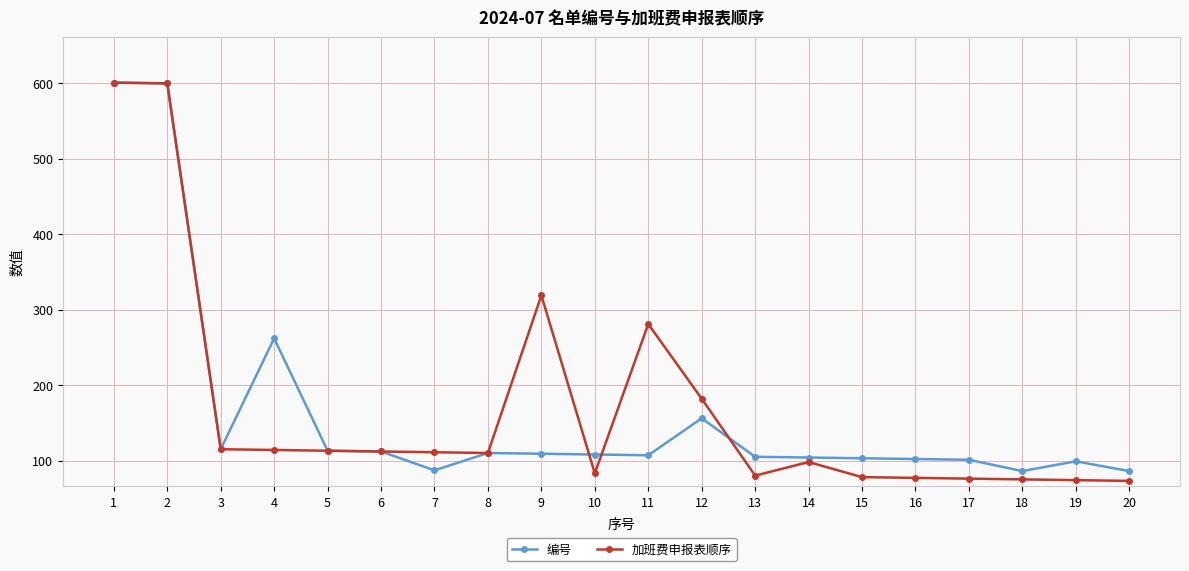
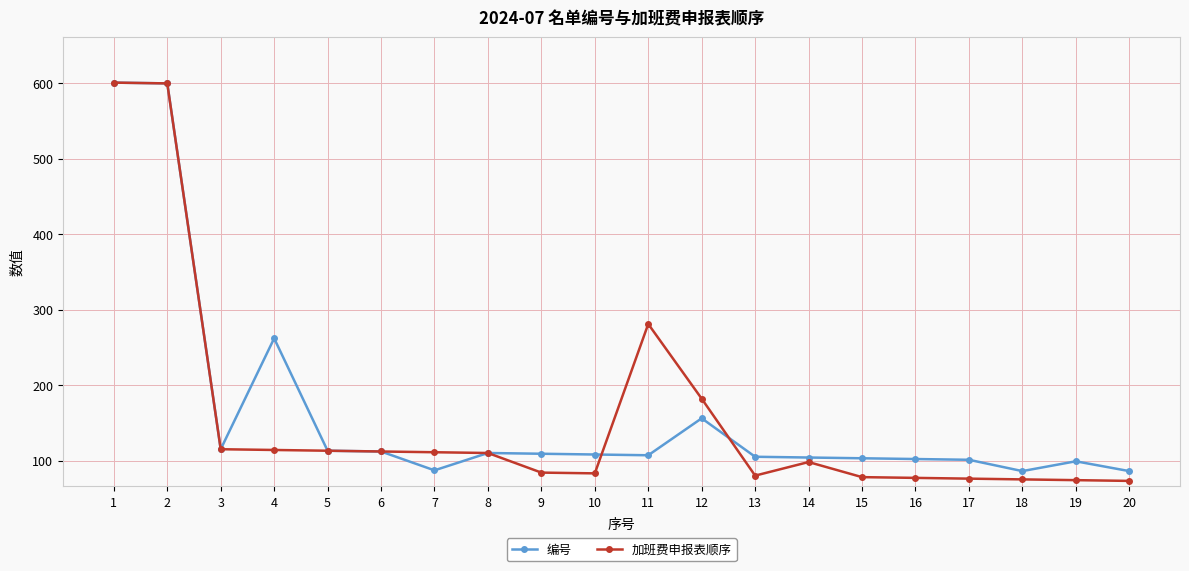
  {
    "编号": {
      "4": 260,
      "7": 90,
      "9": 110,
      "10": 110,
      "11": 110,
      "12": 160,
      "13": 110,
      "14": 100,
      "15": 100,
      "16": 100,
      "17": 100,
      "18": 90,
      "19": 100,
      "20": 90
    },
    "加班费申报表顺序": {
      "4": 110,
      "7": 110,
-     "9": 320,
+     "9": 80,
      "10": 80,
      "11": 280,
      "12": 180,
      "13": 80,
      "14": 100,
      "15": 80,
      "16": 80,
      "17": 80,
      "18": 80,
      "19": 70,
      "20": 70
    }
  }
